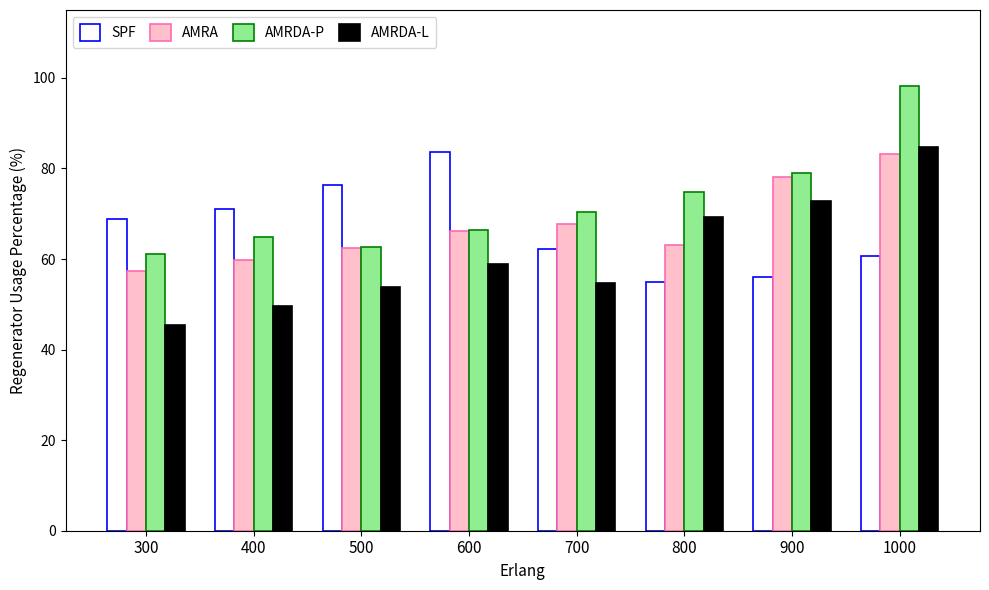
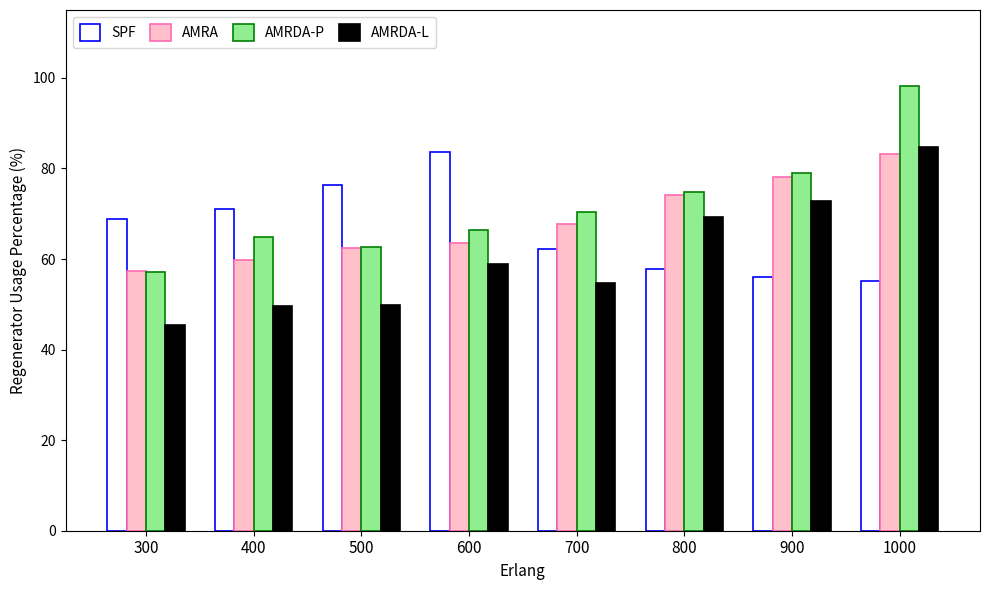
  {
    "SPF": {
      "300": 69,
      "400": 71,
      "500": 76,
      "600": 84,
      "700": 62,
-     "800": 55,
+     "800": 58,
      "900": 56,
-     "1000": 61
+     "1000": 55
    },
    "AMRA": {
      "300": 57,
      "400": 60,
      "500": 62,
-     "600": 66,
+     "600": 64,
      "700": 68,
-     "800": 63,
+     "800": 74,
      "900": 78,
      "1000": 83
    },
    "AMRDA-P": {
-     "300": 61,
+     "300": 57,
      "400": 65,
      "500": 63,
      "600": 66,
      "700": 70,
      "800": 75,
      "900": 79,
      "1000": 98
    },
    "AMRDA-L": {
      "300": 45,
      "400": 50,
-     "500": 54,
+     "500": 50,
      "600": 59,
      "700": 55,
      "800": 69,
      "900": 73,
      "1000": 85
    }
  }
